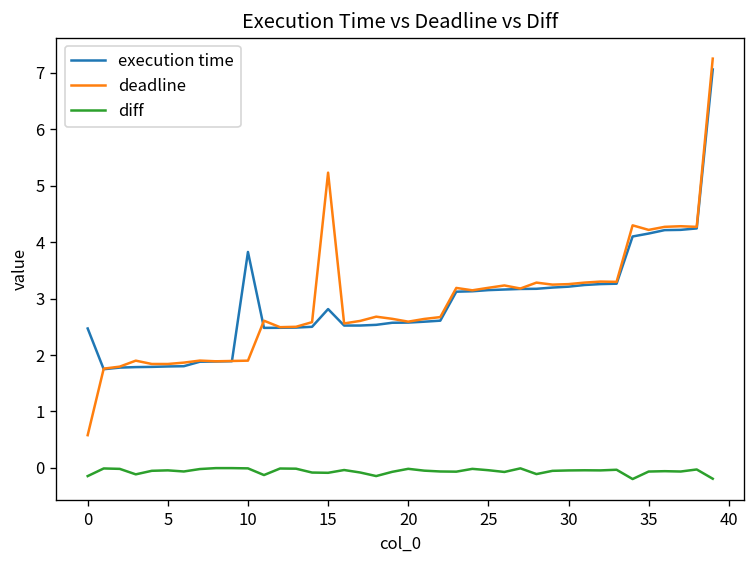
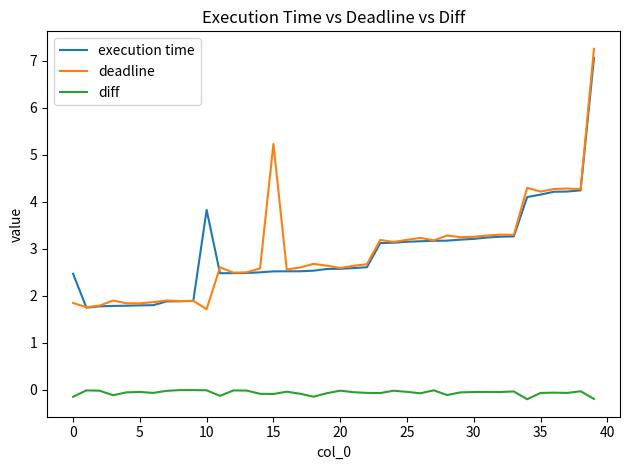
  {
    "execution time": {
      "0": 2.5,
      "10": 3.8,
-     "15": 2.8,
+     "15": 2.5,
      "35": 4.2
    },
    "deadline": {
-     "0": 0.6,
-     "10": 1.9,
+     "0": 1.8,
+     "10": 1.7,
      "15": 5.2,
      "35": 4.2
    },
    "diff": {
      "0": -0.1,
      "5": 0.0,
      "10": 0.0,
      "15": -0.1,
      "20": 0.0,
      "25": 0.0,
      "30": 0.0,
      "35": -0.1
    }
  }
